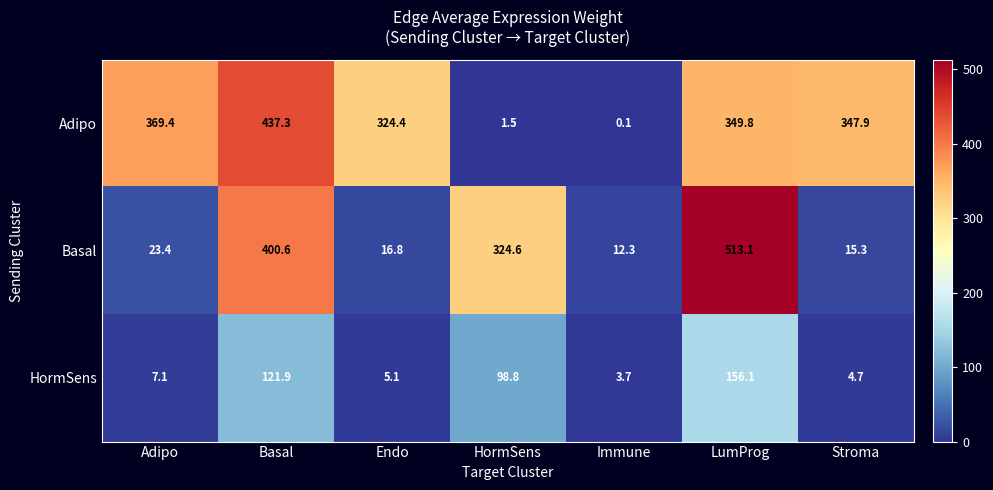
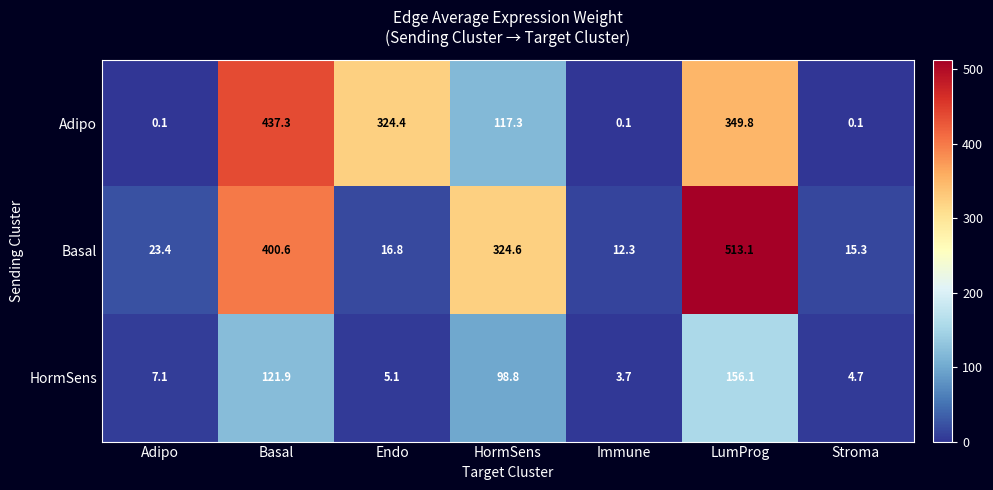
  {
    "Adipo": {
-     "Adipo": 369.4,
+     "Adipo": 0.1,
      "Basal": 437.3,
      "Endo": 324.4,
-     "HormSens": 1.5,
+     "HormSens": 117.3,
      "Immune": 0.1,
      "LumProg": 349.8,
-     "Stroma": 347.9
+     "Stroma": 0.1
    },
    "Basal": {
      "Adipo": 23.4,
      "Basal": 400.6,
      "Endo": 16.8,
      "HormSens": 324.6,
      "Immune": 12.3,
      "LumProg": 513.1,
      "Stroma": 15.3
    },
    "HormSens": {
      "Adipo": 7.1,
      "Basal": 121.9,
      "Endo": 5.1,
      "HormSens": 98.8,
      "Immune": 3.7,
      "LumProg": 156.1,
      "Stroma": 4.7
    }
  }
